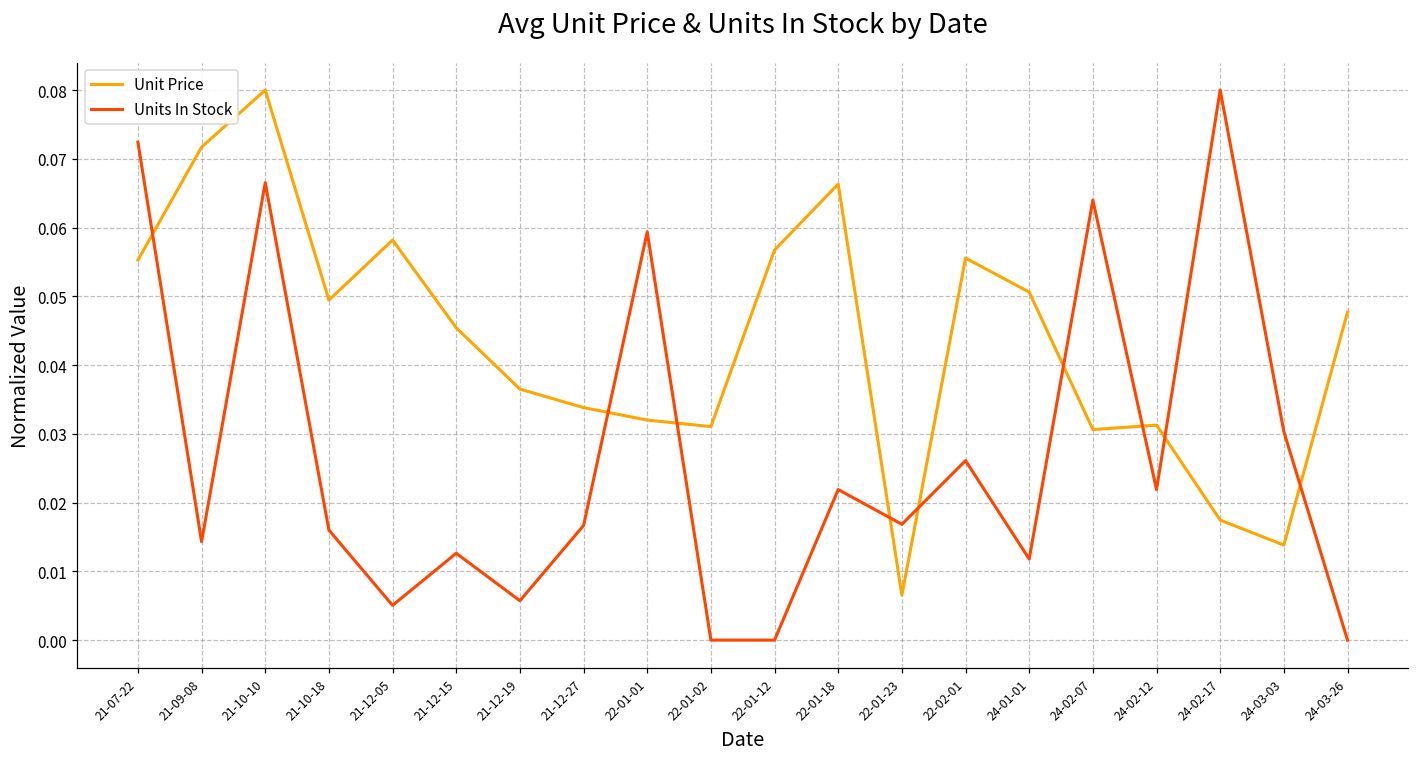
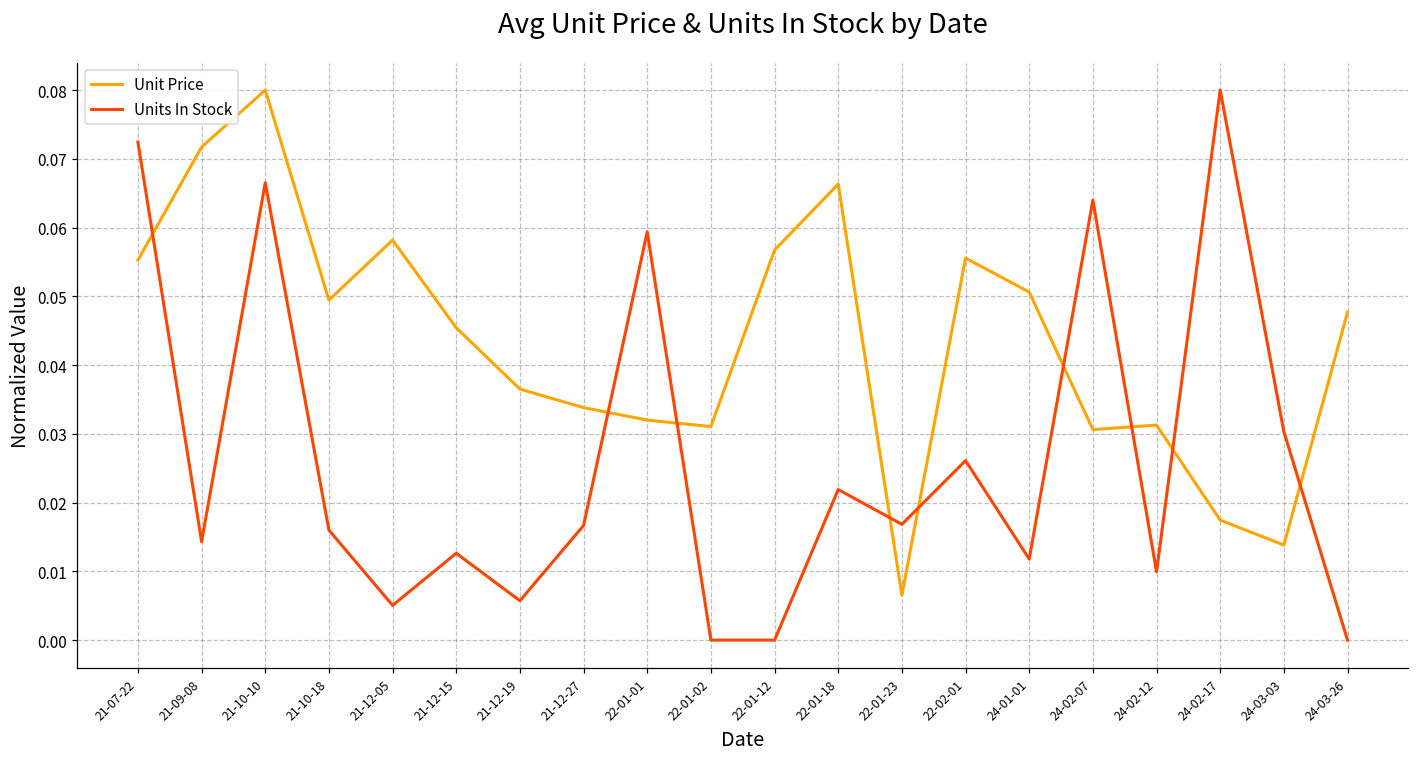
  {
    "Unit Price": {
      "21-07-22": 0.055,
      "21-09-08": 0.072,
      "21-10-10": 0.080,
      "21-10-18": 0.049,
      "21-12-05": 0.058,
      "21-12-15": 0.045,
      "21-12-19": 0.037,
      "21-12-27": 0.034,
      "22-01-01": 0.032,
      "22-01-02": 0.031,
      "22-01-12": 0.057,
      "22-01-18": 0.066,
      "22-01-23": 0.007,
      "22-02-01": 0.056,
      "24-01-01": 0.051,
      "24-02-07": 0.031,
      "24-02-12": 0.031,
      "24-02-17": 0.017,
      "24-03-03": 0.014,
      "24-03-26": 0.048
    },
    "Units In Stock": {
      "21-07-22": 0.072,
      "21-09-08": 0.014,
      "21-10-10": 0.067,
      "21-10-18": 0.016,
      "21-12-05": 0.005,
      "21-12-15": 0.013,
      "21-12-19": 0.006,
      "21-12-27": 0.017,
      "22-01-01": 0.059,
      "22-01-02": 0.000,
      "22-01-12": 0.000,
      "22-01-18": 0.022,
      "22-01-23": 0.017,
      "22-02-01": 0.026,
      "24-01-01": 0.012,
      "24-02-07": 0.064,
-     "24-02-12": 0.022,
+     "24-02-12": 0.010,
      "24-02-17": 0.080,
      "24-03-03": 0.030,
      "24-03-26": 0.000
    }
  }
